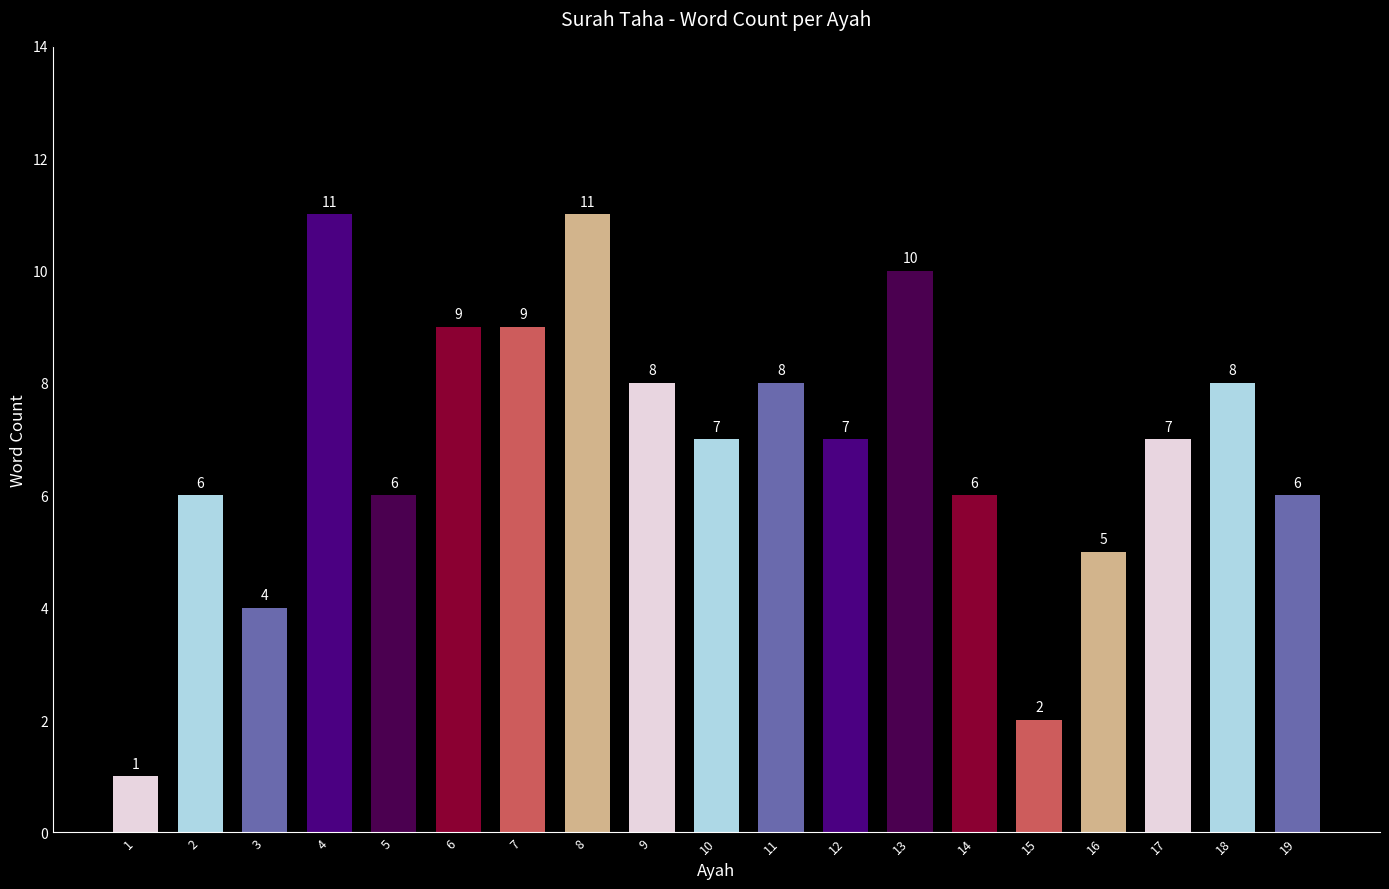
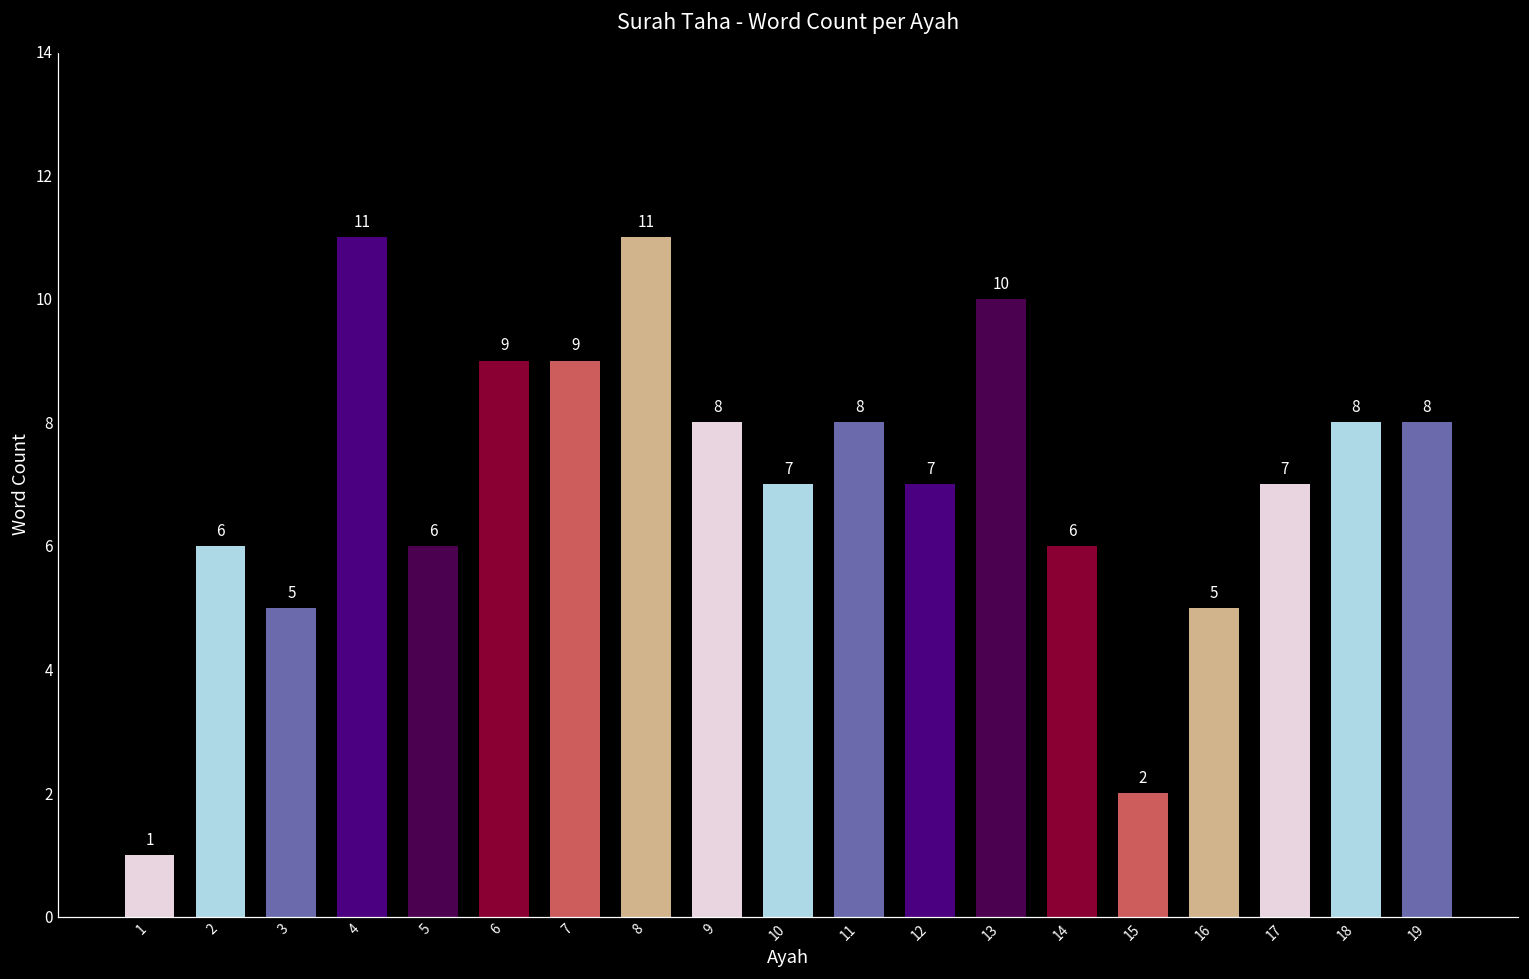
  {
    "1": 1,
    "2": 6,
-   "3": 4,
+   "3": 5,
    "4": 11,
    "5": 6,
    "6": 9,
    "7": 9,
    "8": 11,
    "9": 8,
    "10": 7,
    "11": 8,
    "12": 7,
    "13": 10,
    "14": 6,
    "15": 2,
    "16": 5,
    "17": 7,
    "18": 8,
-   "19": 6
+   "19": 8
  }
